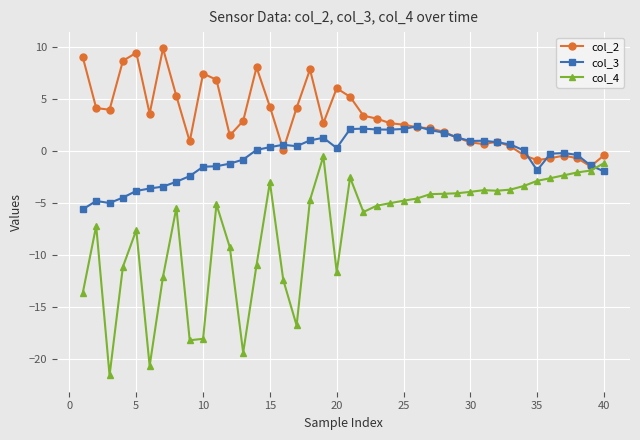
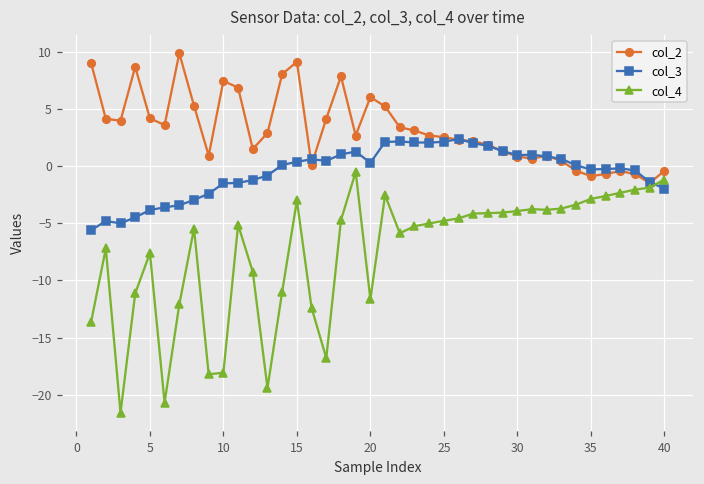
  {
    "col_2": {
-     "5": 9.4,
+     "5": 4.2,
      "10": 7.4,
-     "15": 4.2,
+     "15": 9.1,
      "20": 6.0,
      "25": 2.5,
      "35": -0.9,
      "40": -0.4
    },
    "col_3": {
      "5": -3.8,
      "10": -1.5,
      "15": 0.4,
      "20": 0.3,
      "25": 2.1,
-     "35": -1.9,
+     "35": -0.3,
      "40": -2.0
    },
    "col_4": {
      "5": -7.6,
      "10": -18.1,
      "15": -3.0,
      "20": -11.6,
      "25": -4.8,
      "30": -3.9,
      "35": -2.9,
      "40": -1.2
    }
  }
